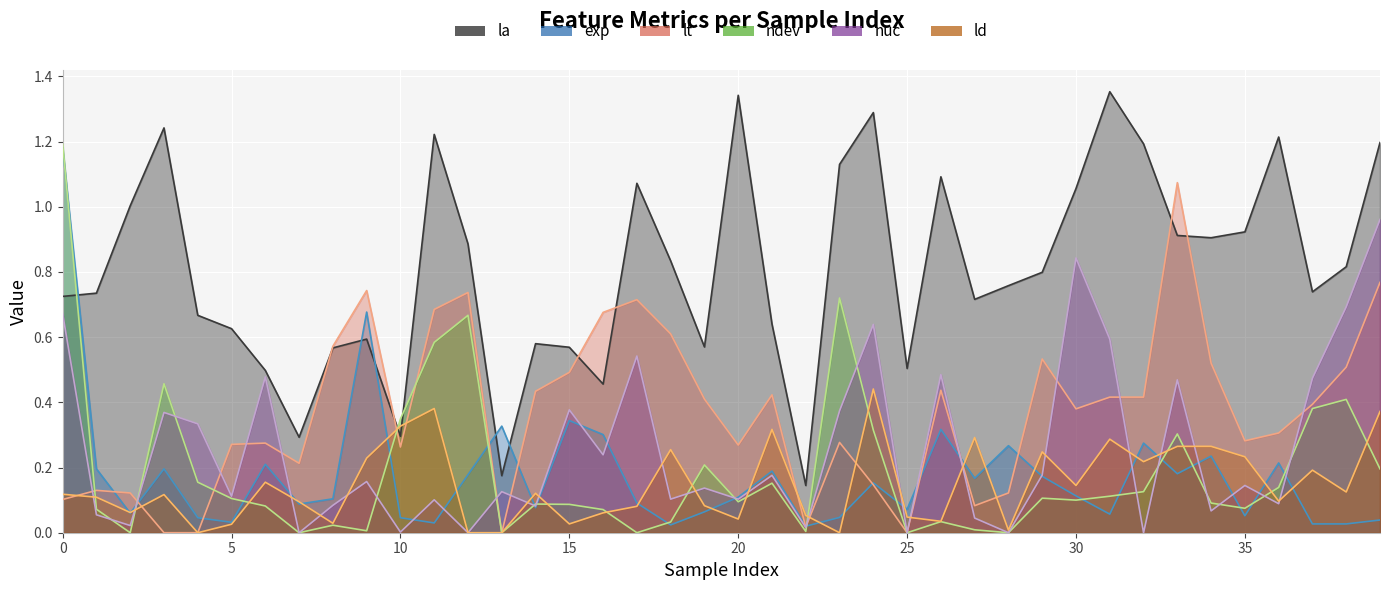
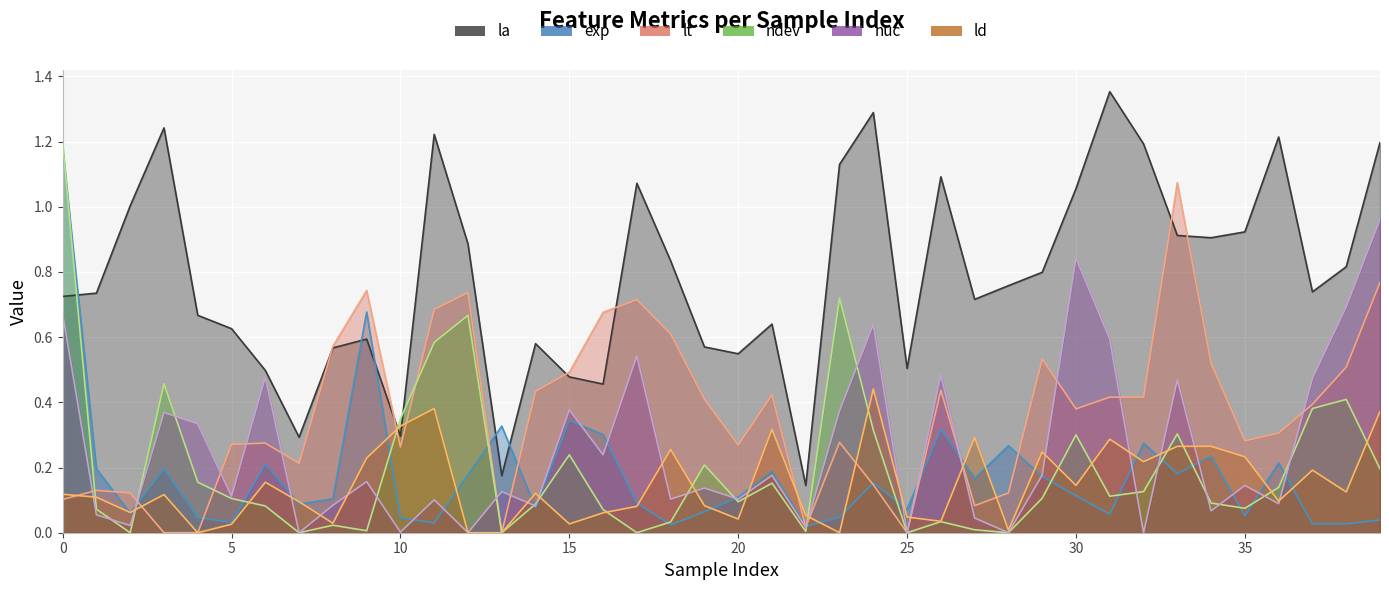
  {
    "la": {
      "0": 0.73,
      "5": 0.63,
      "10": 0.30,
-     "15": 0.57,
-     "20": 1.34,
+     "15": 0.48,
+     "20": 0.55,
      "25": 0.50,
      "30": 1.06,
      "35": 0.92
    },
    "ndev": {
      "0": 1.19,
      "10": 0.35,
-     "15": 0.09,
+     "15": 0.24,
      "20": 0.10,
-     "30": 0.1,
+     "30": 0.3,
      "35": 0.08
    }
  }
